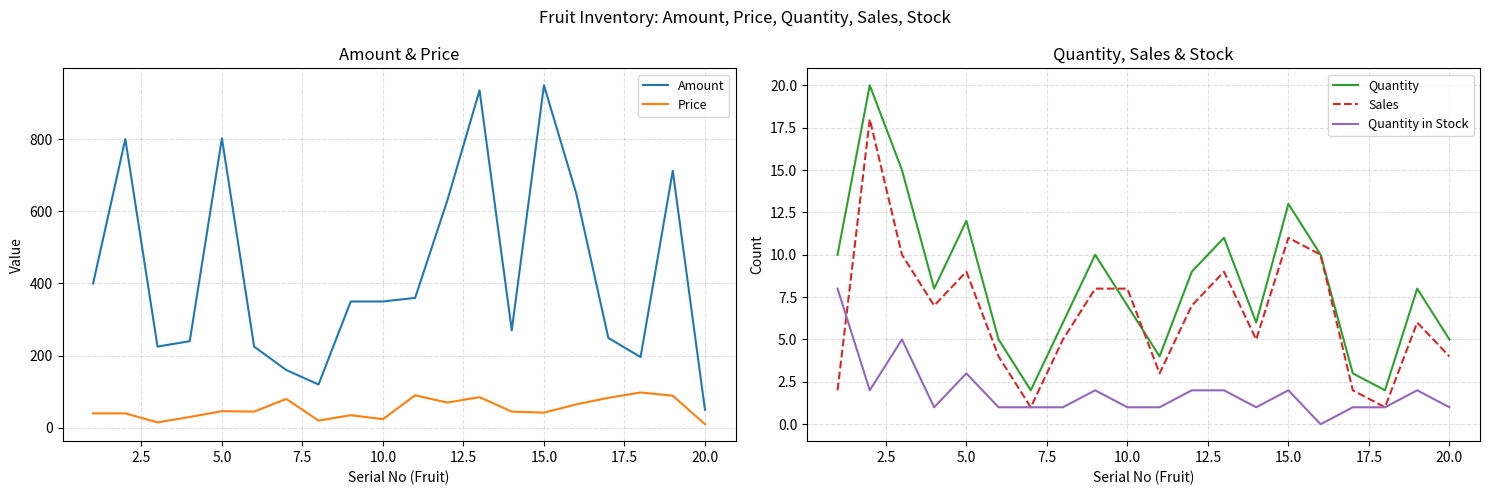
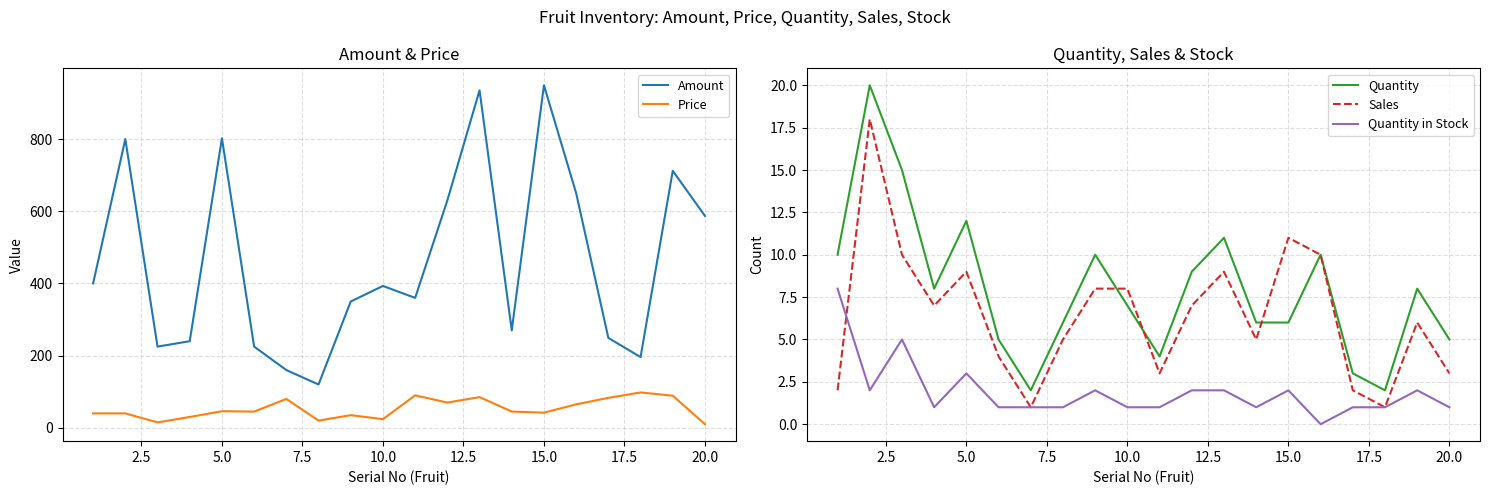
  {
    "Amount & Price": {
      "Amount": {
        "5.0": 800,
-       "10.0": 350,
+       "10.0": 390,
        "15.0": 950,
-       "20.0": 50
+       "20.0": 590
      },
      "Price": {
        "5.0": 50,
        "10.0": 20,
        "15.0": 40,
        "20.0": 10
      }
    },
    "Quantity, Sales & Stock": {
      "Quantity": {
        "5.0": 12,
        "10.0": 7,
-       "15.0": 13,
+       "15.0": 6,
        "20.0": 5
      },
      "Sales": {
        "5.0": 9,
        "10.0": 8,
        "15.0": 11,
-       "20.0": 4
+       "20.0": 3
      },
      "Quantity in Stock": {
        "5.0": 3,
        "10.0": 1,
        "15.0": 2,
        "20.0": 1
      }
    }
  }
